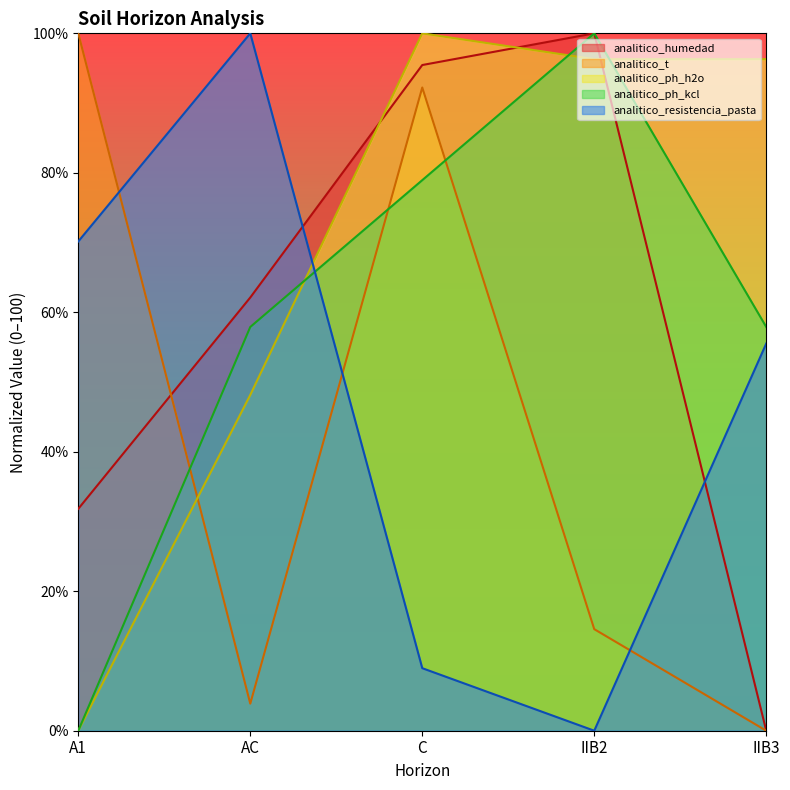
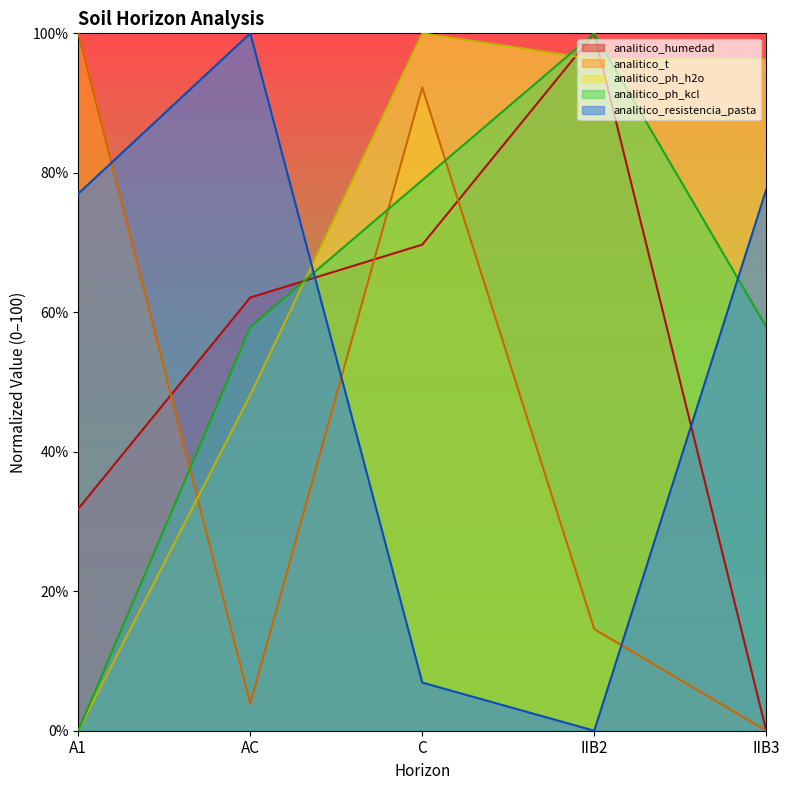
  {
    "analitico_humedad": {
      "A1": "32%",
      "AC": "62%",
-     "C": "95%"
+     "C": "70%"
    },
    "analitico_t": {
      "A1": "100%",
      "AC": "4%",
      "C": "92%",
      "IIB2": "15%"
    },
    "analitico_ph_h2o": {
      "AC": "48%",
      "C": "100%",
      "IIB3": "96%"
    },
    "analitico_ph_kcl": {
      "AC": "58%",
      "C": "79%",
      "IIB3": "58%"
    },
    "analitico_resistencia_pasta": {
-     "A1": "70%",
+     "A1": "77%",
      "AC": "100%",
-     "C": "9%",
+     "C": "7%",
      "IIB2": "0%",
-     "IIB3": "56%"
+     "IIB3": "78%"
    }
  }
